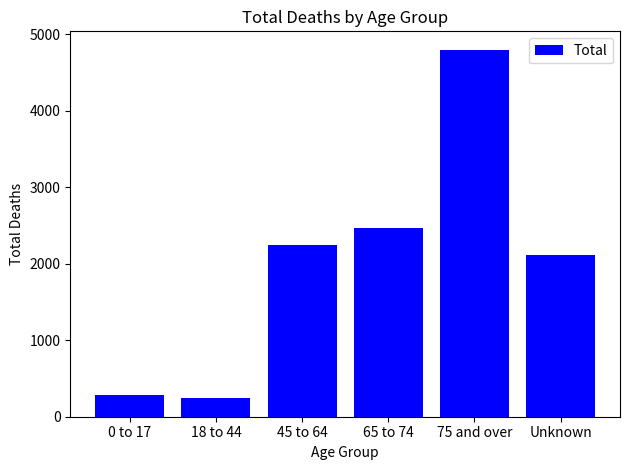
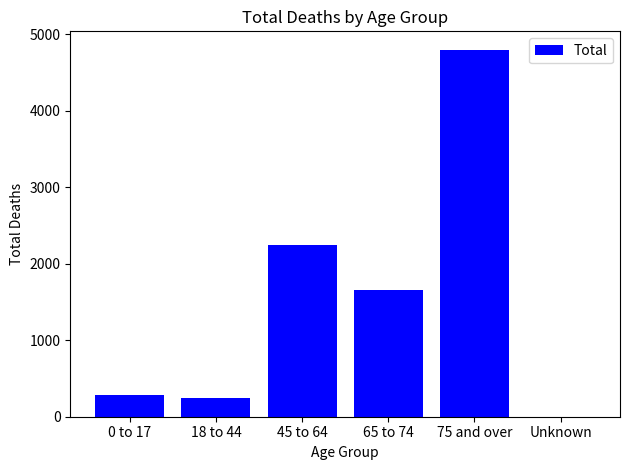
  {
    "0 to 17": 300,
    "18 to 44": 200,
    "45 to 64": 2200,
-   "65 to 74": 2500,
+   "65 to 74": 1700,
    "75 and over": 4800,
-   "Unknown": 2100
+   "Unknown": 0
  }
